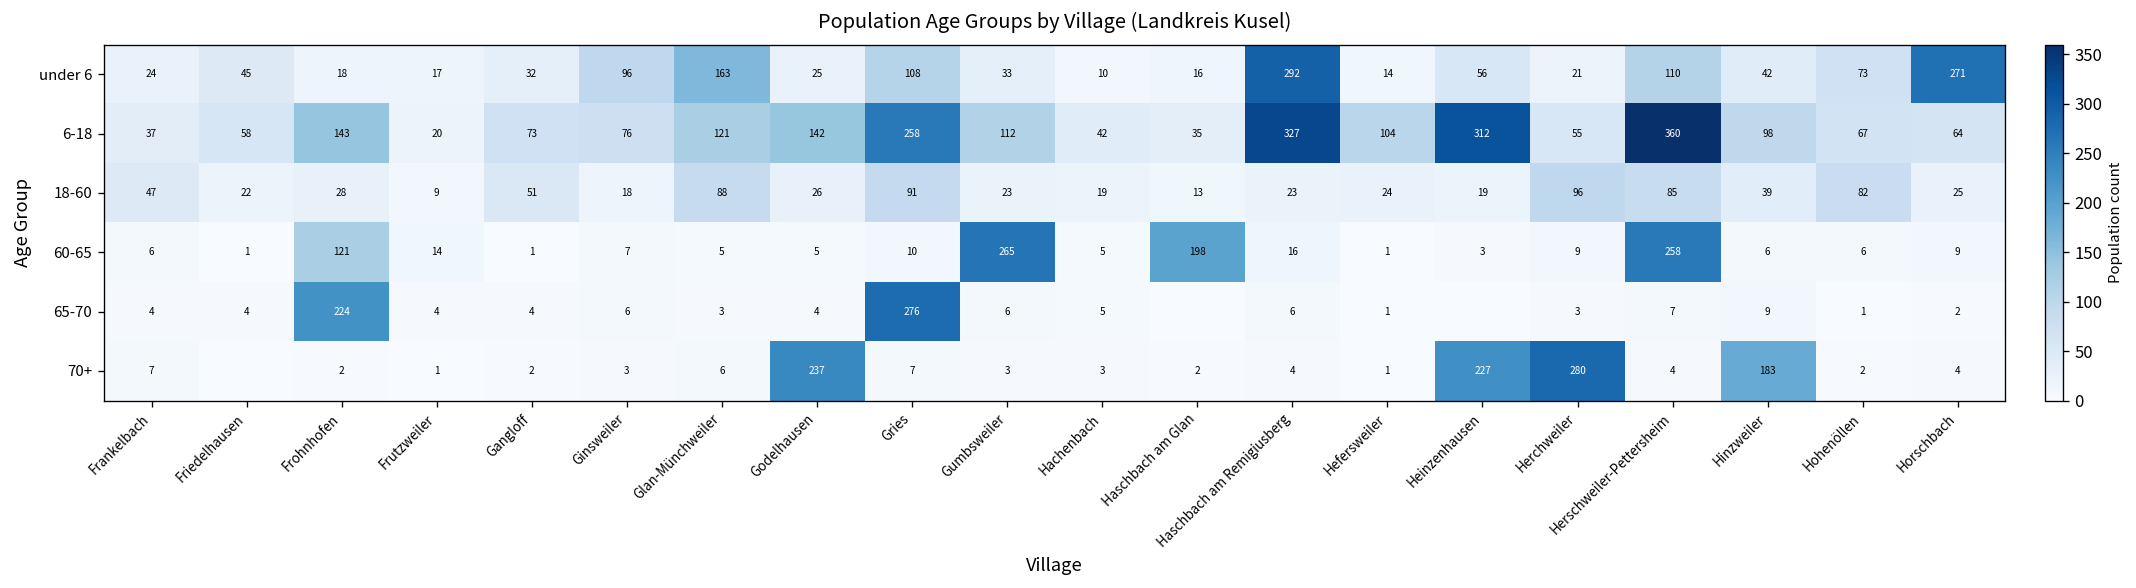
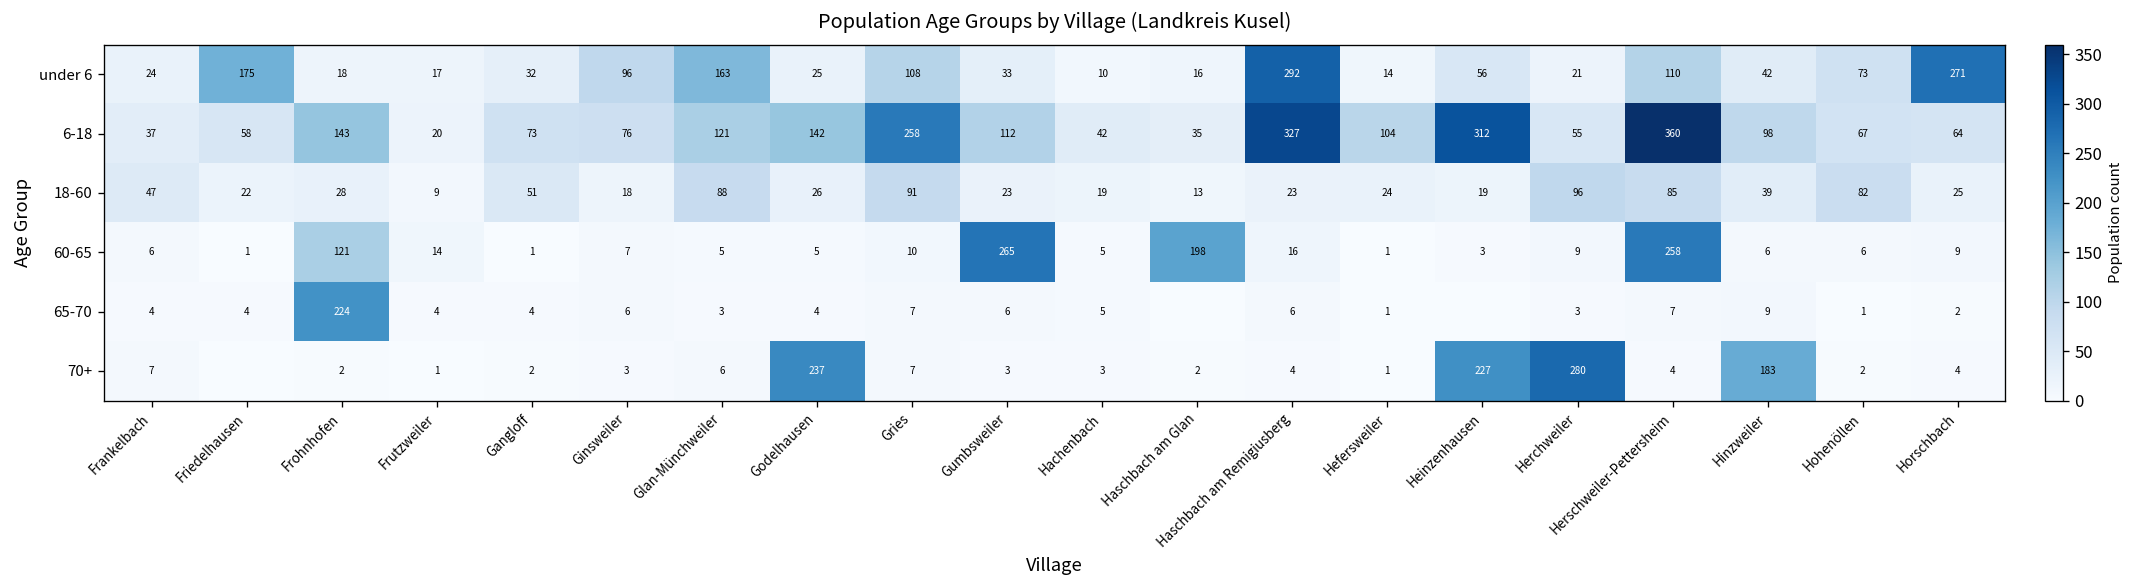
  {
    "under 6": {
      "Frankelbach": 24,
-     "Friedelhausen": 45,
+     "Friedelhausen": 175,
      "Frohnhofen": 18,
      "Frutzweiler": 17,
      "Gangloff": 32,
      "Ginsweiler": 96,
      "Glan-Münchweiler": 163,
      "Godelhausen": 25,
      "Gries": 108,
      "Gumbsweiler": 33,
      "Hachenbach": 10,
      "Haschbach am Glan": 16,
      "Haschbach am Remigiusberg": 292,
      "Hefersweiler": 14,
      "Heinzenhausen": 56,
      "Herchweiler": 21,
      "Herschweiler-Pettersheim": 110,
      "Hinzweiler": 42,
      "Hohenöllen": 73,
      "Horschbach": 271
    },
    "6-18": {
      "Frankelbach": 37,
      "Friedelhausen": 58,
      "Frohnhofen": 143,
      "Frutzweiler": 20,
      "Gangloff": 73,
      "Ginsweiler": 76,
      "Glan-Münchweiler": 121,
      "Godelhausen": 142,
      "Gries": 258,
      "Gumbsweiler": 112,
      "Hachenbach": 42,
      "Haschbach am Glan": 35,
      "Haschbach am Remigiusberg": 327,
      "Hefersweiler": 104,
      "Heinzenhausen": 312,
      "Herchweiler": 55,
      "Herschweiler-Pettersheim": 360,
      "Hinzweiler": 98,
      "Hohenöllen": 67,
      "Horschbach": 64
    },
    "18-60": {
      "Frankelbach": 47,
      "Friedelhausen": 22,
      "Frohnhofen": 28,
      "Frutzweiler": 9,
      "Gangloff": 51,
      "Ginsweiler": 18,
      "Glan-Münchweiler": 88,
      "Godelhausen": 26,
      "Gries": 91,
      "Gumbsweiler": 23,
      "Hachenbach": 19,
      "Haschbach am Glan": 13,
      "Haschbach am Remigiusberg": 23,
      "Hefersweiler": 24,
      "Heinzenhausen": 19,
      "Herchweiler": 96,
      "Herschweiler-Pettersheim": 85,
      "Hinzweiler": 39,
      "Hohenöllen": 82,
      "Horschbach": 25
    },
    "60-65": {
      "Frankelbach": 6,
      "Friedelhausen": 1,
      "Frohnhofen": 121,
      "Frutzweiler": 14,
      "Gangloff": 1,
      "Ginsweiler": 7,
      "Glan-Münchweiler": 5,
      "Godelhausen": 5,
      "Gries": 10,
      "Gumbsweiler": 265,
      "Hachenbach": 5,
      "Haschbach am Glan": 198,
      "Haschbach am Remigiusberg": 16,
      "Hefersweiler": 1,
      "Heinzenhausen": 3,
      "Herchweiler": 9,
      "Herschweiler-Pettersheim": 258,
      "Hinzweiler": 6,
      "Hohenöllen": 6,
      "Horschbach": 9
    },
    "65-70": {
      "Frankelbach": 4,
      "Friedelhausen": 4,
      "Frohnhofen": 224,
      "Frutzweiler": 4,
      "Gangloff": 4,
      "Ginsweiler": 6,
      "Glan-Münchweiler": 3,
      "Godelhausen": 4,
-     "Gries": 276,
+     "Gries": 7,
      "Gumbsweiler": 6,
      "Hachenbach": 5,
      "Haschbach am Remigiusberg": 6,
      "Hefersweiler": 1,
      "Herchweiler": 3,
      "Herschweiler-Pettersheim": 7,
      "Hinzweiler": 9,
      "Hohenöllen": 1,
      "Horschbach": 2
    },
    "70+": {
      "Frankelbach": 7,
      "Frohnhofen": 2,
      "Frutzweiler": 1,
      "Gangloff": 2,
      "Ginsweiler": 3,
      "Glan-Münchweiler": 6,
      "Godelhausen": 237,
      "Gries": 7,
      "Gumbsweiler": 3,
      "Hachenbach": 3,
      "Haschbach am Glan": 2,
      "Haschbach am Remigiusberg": 4,
      "Hefersweiler": 1,
      "Heinzenhausen": 227,
      "Herchweiler": 280,
      "Herschweiler-Pettersheim": 4,
      "Hinzweiler": 183,
      "Hohenöllen": 2,
      "Horschbach": 4
    }
  }
